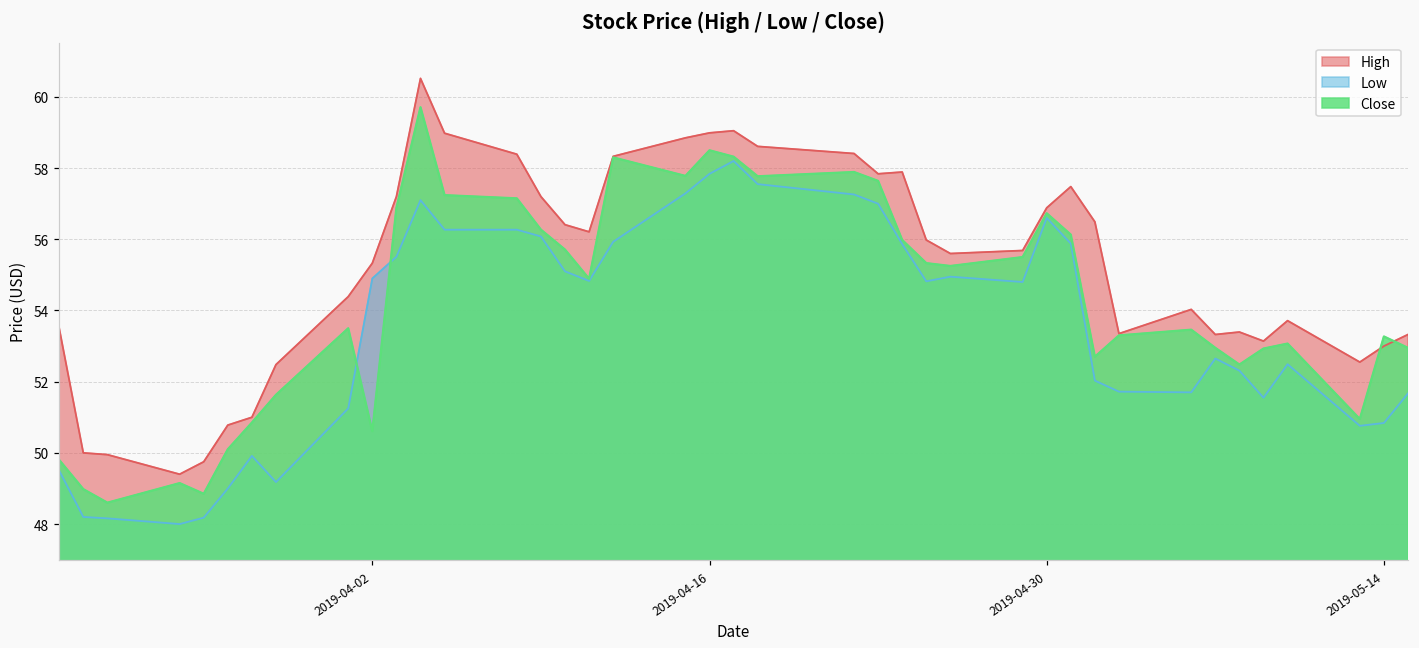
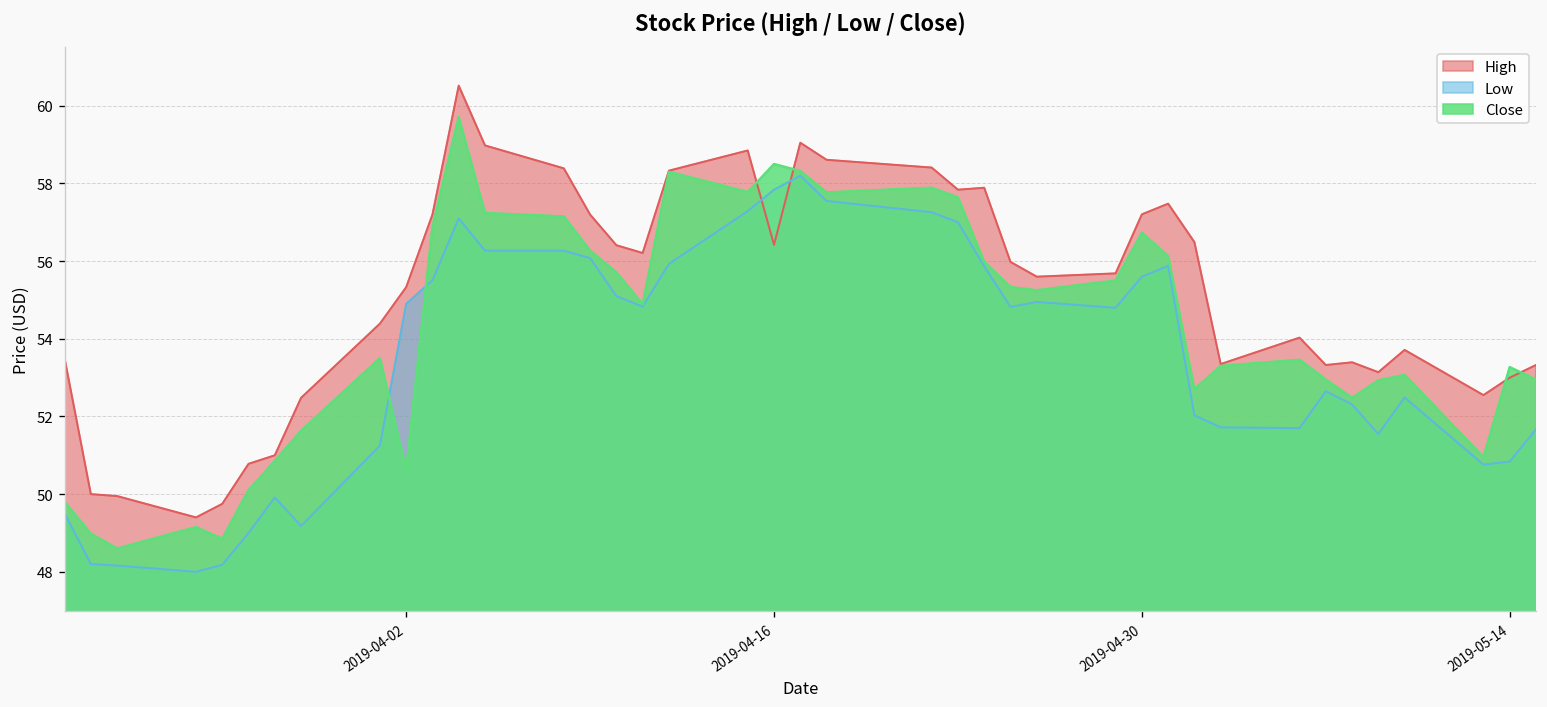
  {
    "High": {
      "2019-04-02": 55.3,
-     "2019-04-16": 59.0,
-     "2019-04-30": 56.9,
+     "2019-04-16": 56.4,
+     "2019-04-30": 57.2,
      "2019-05-14": 53.0
    },
    "Low": {
      "2019-04-02": 54.9,
      "2019-04-16": 57.8,
-     "2019-04-30": 56.6,
+     "2019-04-30": 55.6,
      "2019-05-14": 50.8
    },
    "Close": {
      "2019-04-02": 50.6,
      "2019-04-16": 58.5,
      "2019-04-30": 56.7,
      "2019-05-14": 53.3
    }
  }
